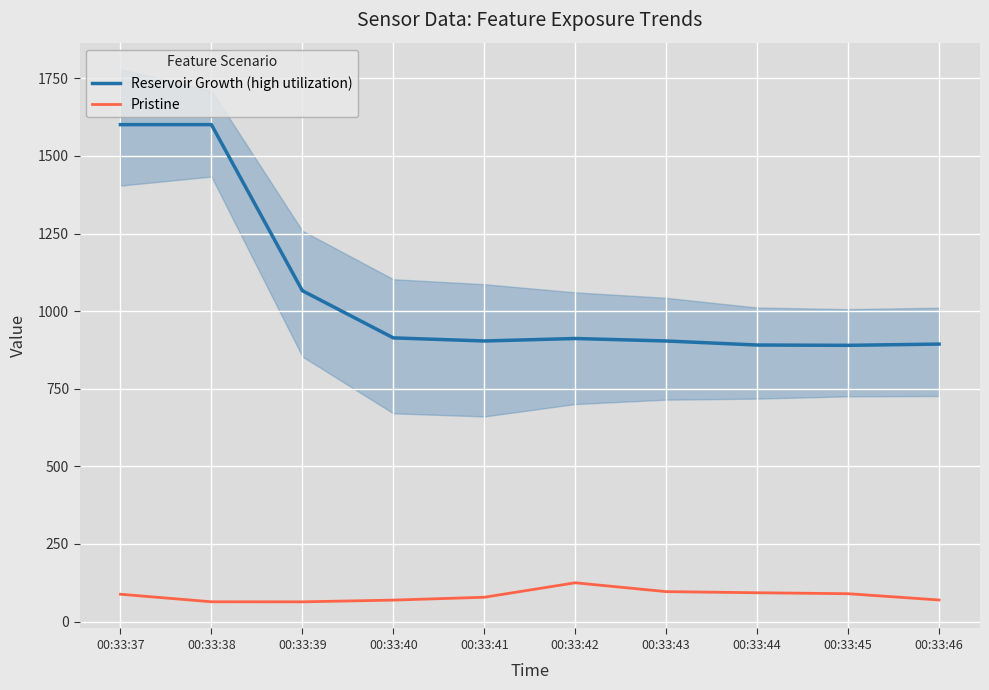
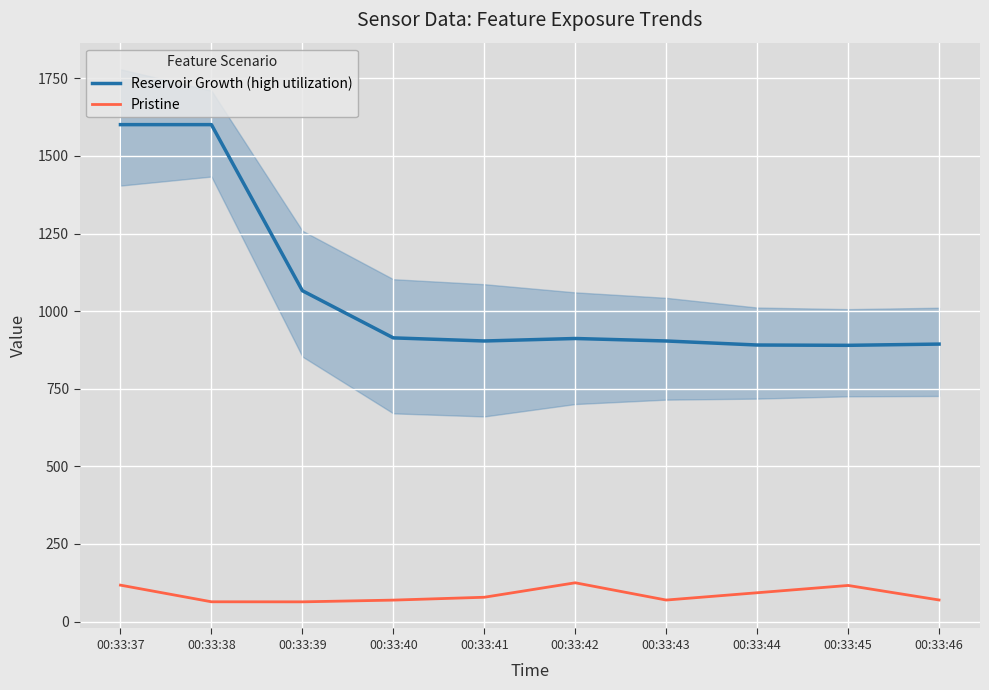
  {
    "Pristine": {
-     "00:33:37": 90,
+     "00:33:37": 120,
      "00:33:38": 60,
      "00:33:39": 60,
      "00:33:40": 70,
      "00:33:41": 80,
      "00:33:42": 130,
-     "00:33:43": 100,
+     "00:33:43": 70,
      "00:33:44": 90,
-     "00:33:45": 90,
+     "00:33:45": 120,
      "00:33:46": 70
    }
  }
